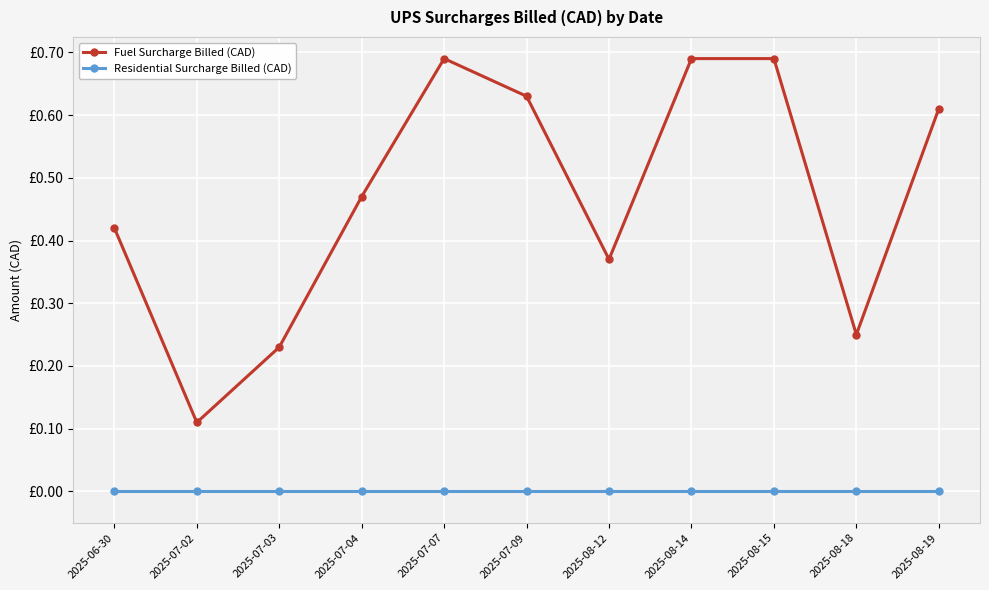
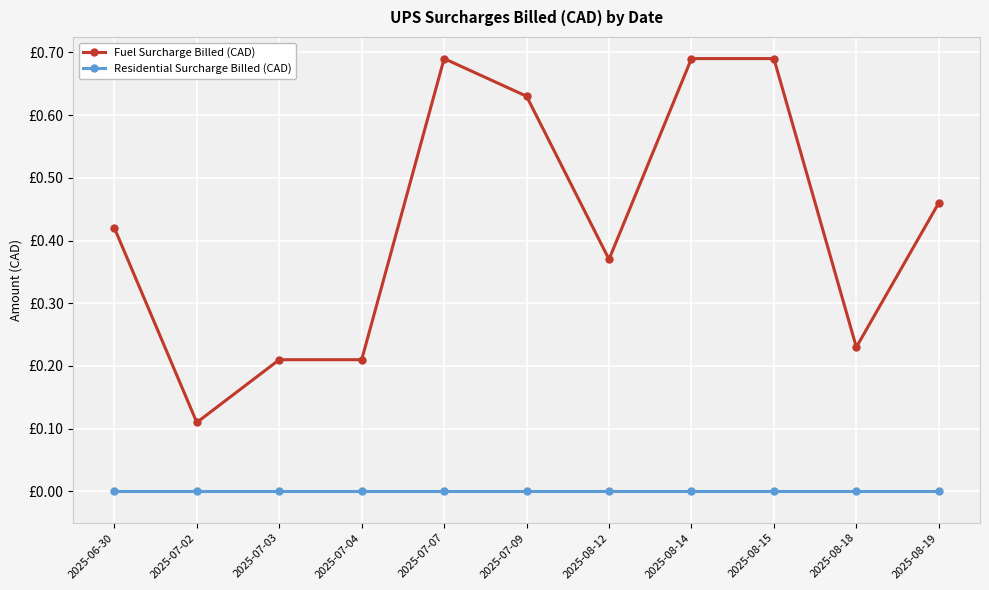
  {
    "Fuel Surcharge Billed (CAD)": {
      "2025-06-30": "£0.42",
      "2025-07-02": "£0.11",
-     "2025-07-03": "£0.23",
-     "2025-07-04": "£0.47",
+     "2025-07-03": "£0.21",
+     "2025-07-04": "£0.21",
      "2025-07-07": "£0.69",
      "2025-07-09": "£0.63",
      "2025-08-12": "£0.37",
      "2025-08-14": "£0.69",
      "2025-08-15": "£0.69",
-     "2025-08-18": "£0.25",
-     "2025-08-19": "£0.61"
+     "2025-08-18": "£0.23",
+     "2025-08-19": "£0.46"
    },
    "Residential Surcharge Billed (CAD)": {
      "2025-06-30": "£0.00",
      "2025-07-02": "£0.00",
      "2025-07-03": "£0.00",
      "2025-07-04": "£0.00",
      "2025-07-07": "£0.00",
      "2025-07-09": "£0.00",
      "2025-08-12": "£0.00",
      "2025-08-14": "£0.00",
      "2025-08-15": "£0.00",
      "2025-08-18": "£0.00",
      "2025-08-19": "£0.00"
    }
  }
